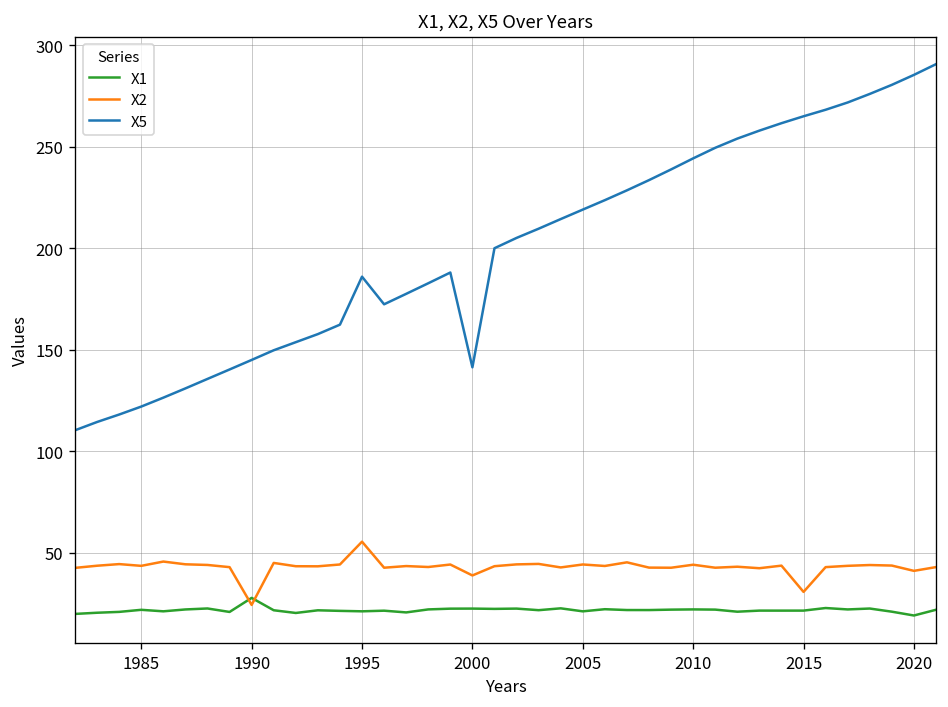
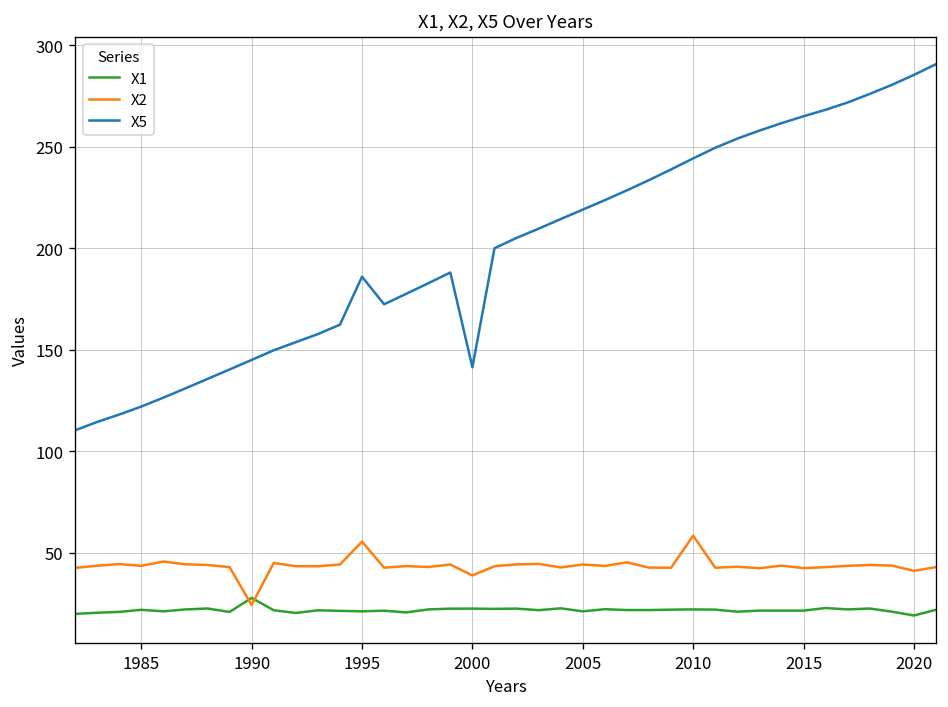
  {
    "X1": {
      "1985": 22,
      "1990": 28,
      "1995": 21,
      "2000": 22,
      "2005": 21,
      "2010": 22,
      "2015": 21,
      "2020": 19
    },
    "X2": {
      "1985": 44,
      "1990": 24,
      "1995": 55,
      "2000": 39,
      "2005": 44,
-     "2010": 44,
-     "2015": 31,
+     "2010": 58,
+     "2015": 42,
      "2020": 41
    },
    "X5": {
      "1985": 122,
      "1990": 145,
      "1995": 186,
      "2000": 141,
      "2005": 219,
      "2010": 244,
      "2015": 265,
      "2020": 285
    }
  }
